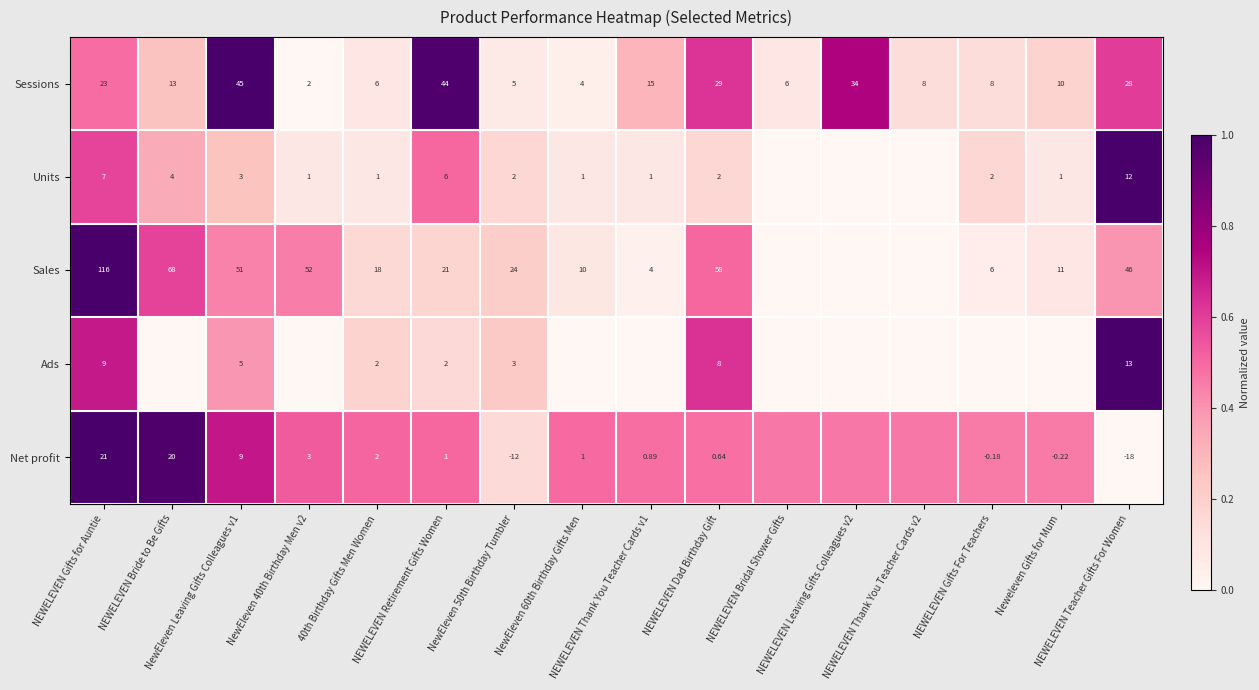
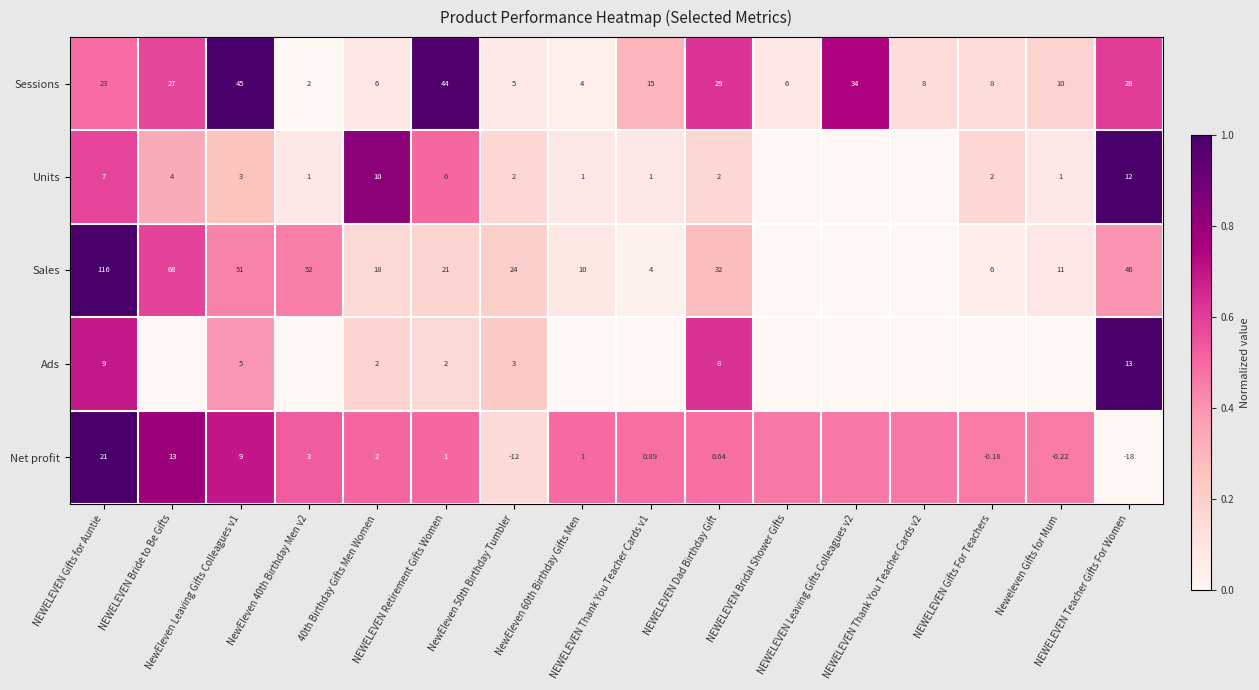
  {
    "Sessions": {
      "NEWELEVEN Gifts for Auntie": 23,
-     "NEWELEVEN Bride to Be Gifts": 13,
+     "NEWELEVEN Bride to Be Gifts": 27,
      "NewEleven Leaving Gifts Colleagues v1": 45,
      "NewEleven 40th Birthday Men v2": 2,
      "40th Birthday Gifts Men Women": 6,
      "NEWELEVEN Retirement Gifts Women": 44,
      "NewEleven 50th Birthday Tumbler": 5,
      "NewEleven 60th Birthday Gifts Men": 4,
      "NEWELEVEN Thank You Teacher Cards v1": 15,
      "NEWELEVEN Dad Birthday Gift": 29,
      "NEWELEVEN Bridal Shower Gifts": 6,
      "NEWELEVEN Leaving Gifts Colleagues v2": 34,
      "NEWELEVEN Thank You Teacher Cards v2": 8,
      "NEWELEVEN Gifts For Teachers": 8,
      "Neweleven Gifts for Mum": 10,
      "NEWELEVEN Teacher Gifts For Women": 28
    },
    "Units": {
      "NEWELEVEN Gifts for Auntie": 7,
      "NEWELEVEN Bride to Be Gifts": 4,
      "NewEleven Leaving Gifts Colleagues v1": 3,
      "NewEleven 40th Birthday Men v2": 1,
-     "40th Birthday Gifts Men Women": 1,
+     "40th Birthday Gifts Men Women": 10,
      "NEWELEVEN Retirement Gifts Women": 6,
      "NewEleven 50th Birthday Tumbler": 2,
      "NewEleven 60th Birthday Gifts Men": 1,
      "NEWELEVEN Thank You Teacher Cards v1": 1,
      "NEWELEVEN Dad Birthday Gift": 2,
      "NEWELEVEN Gifts For Teachers": 2,
      "Neweleven Gifts for Mum": 1,
      "NEWELEVEN Teacher Gifts For Women": 12
    },
    "Sales": {
      "NEWELEVEN Gifts for Auntie": 116,
      "NEWELEVEN Bride to Be Gifts": 68,
      "NewEleven Leaving Gifts Colleagues v1": 51,
      "NewEleven 40th Birthday Men v2": 52,
      "40th Birthday Gifts Men Women": 18,
      "NEWELEVEN Retirement Gifts Women": 21,
      "NewEleven 50th Birthday Tumbler": 24,
      "NewEleven 60th Birthday Gifts Men": 10,
      "NEWELEVEN Thank You Teacher Cards v1": 4,
-     "NEWELEVEN Dad Birthday Gift": 58,
+     "NEWELEVEN Dad Birthday Gift": 32,
      "NEWELEVEN Gifts For Teachers": 6,
      "Neweleven Gifts for Mum": 11,
      "NEWELEVEN Teacher Gifts For Women": 46
    },
    "Ads": {
      "NEWELEVEN Gifts for Auntie": 9,
      "NewEleven Leaving Gifts Colleagues v1": 5,
      "40th Birthday Gifts Men Women": 2,
      "NEWELEVEN Retirement Gifts Women": 2,
      "NewEleven 50th Birthday Tumbler": 3,
      "NEWELEVEN Dad Birthday Gift": 8,
      "NEWELEVEN Teacher Gifts For Women": 13
    },
    "Net profit": {
      "NEWELEVEN Gifts for Auntie": 21,
-     "NEWELEVEN Bride to Be Gifts": 20,
+     "NEWELEVEN Bride to Be Gifts": 13,
      "NewEleven Leaving Gifts Colleagues v1": 9,
      "NewEleven 40th Birthday Men v2": 3,
      "40th Birthday Gifts Men Women": 2,
      "NEWELEVEN Retirement Gifts Women": 1,
      "NewEleven 50th Birthday Tumbler": -12,
      "NewEleven 60th Birthday Gifts Men": 1,
      "NEWELEVEN Thank You Teacher Cards v1": 0.89,
      "NEWELEVEN Dad Birthday Gift": 0.64,
      "NEWELEVEN Gifts For Teachers": -0.18,
      "Neweleven Gifts for Mum": -0.22,
      "NEWELEVEN Teacher Gifts For Women": -18
    }
  }
